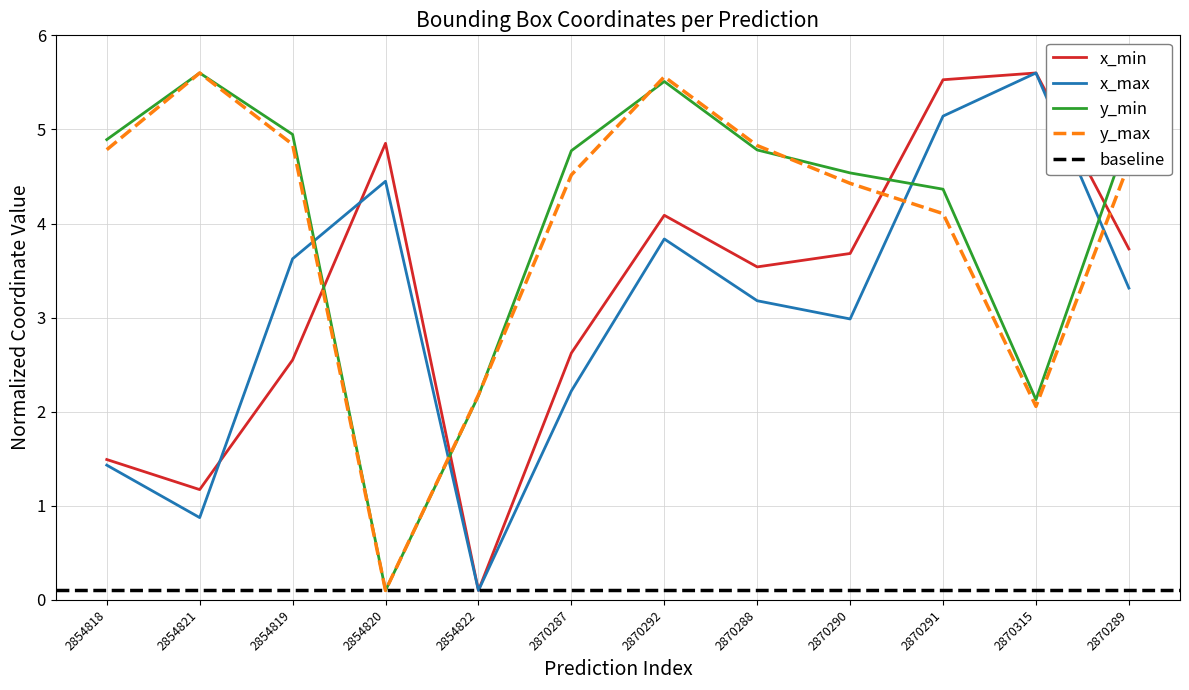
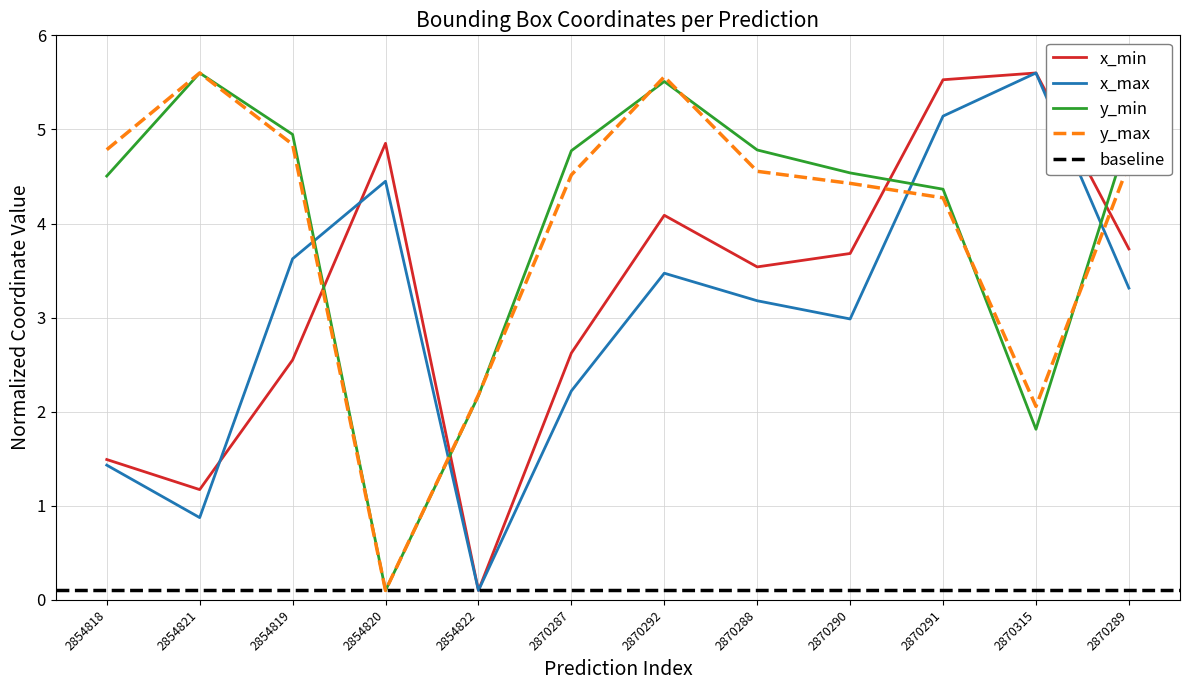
  {
    "x_min": {
      "2854818": 1.5,
      "2854821": 1.2,
      "2854819": 2.5,
      "2854820": 4.9,
      "2870287": 2.6,
      "2870292": 4.1,
      "2870288": 3.5,
      "2870290": 3.7,
      "2870291": 5.5,
      "2870289": 3.7
    },
    "x_max": {
      "2854818": 1.4,
      "2854821": 0.9,
      "2854819": 3.6,
      "2854820": 4.4,
      "2870287": 2.2,
-     "2870292": 3.8,
+     "2870292": 3.5,
      "2870288": 3.2,
      "2870290": 3.0,
      "2870291": 5.1,
      "2870289": 3.3
    },
    "y_min": {
-     "2854818": 4.9,
+     "2854818": 4.5,
      "2854819": 4.9,
      "2870287": 4.8,
      "2870292": 5.5,
      "2870288": 4.8,
      "2870290": 4.5,
      "2870291": 4.4,
-     "2870315": 2.1
+     "2870315": 1.8
    },
    "y_max": {
      "2854818": 4.8,
      "2854819": 4.8,
      "2870287": 4.5,
      "2870292": 5.6,
-     "2870288": 4.8,
+     "2870288": 4.6,
      "2870290": 4.4,
-     "2870291": 4.1,
+     "2870291": 4.3,
      "2870315": 2.1
    }
  }
